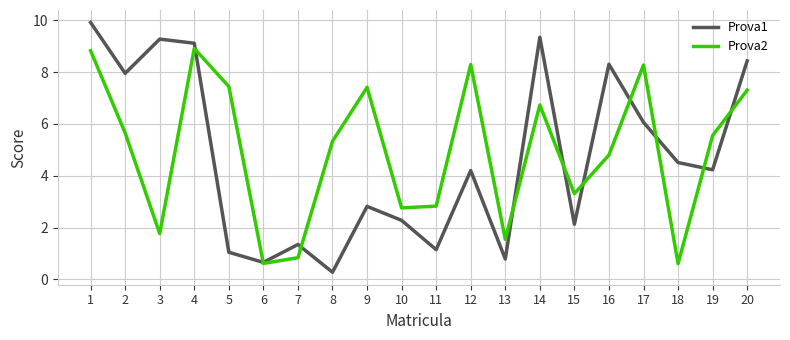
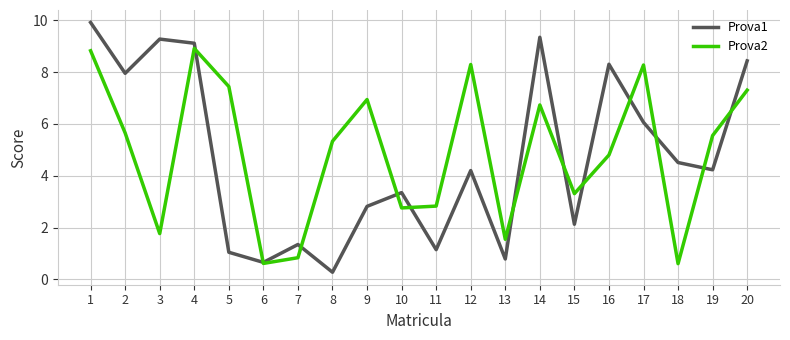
  {
    "Prova1": {
      "1": 9.9,
      "2": 8.0,
      "3": 9.3,
      "4": 9.1,
      "5": 1.1,
      "7": 1.4,
      "8": 0.3,
      "9": 2.8,
-     "10": 2.3,
+     "10": 3.4,
      "11": 1.2,
      "12": 4.2,
      "13": 0.8,
      "14": 9.3,
      "15": 2.1,
      "16": 8.3,
      "17": 6.1,
      "18": 4.5,
      "19": 4.2,
      "20": 8.4
    },
    "Prova2": {
      "1": 8.8,
      "2": 5.7,
      "3": 1.8,
      "4": 8.9,
      "5": 7.4,
      "7": 0.8,
      "8": 5.3,
-     "9": 7.4,
+     "9": 6.9,
      "10": 2.8,
      "11": 2.8,
      "12": 8.3,
      "13": 1.6,
      "14": 6.7,
      "15": 3.3,
      "16": 4.8,
      "17": 8.3,
      "18": 0.6,
      "19": 5.6,
      "20": 7.3
    }
  }
